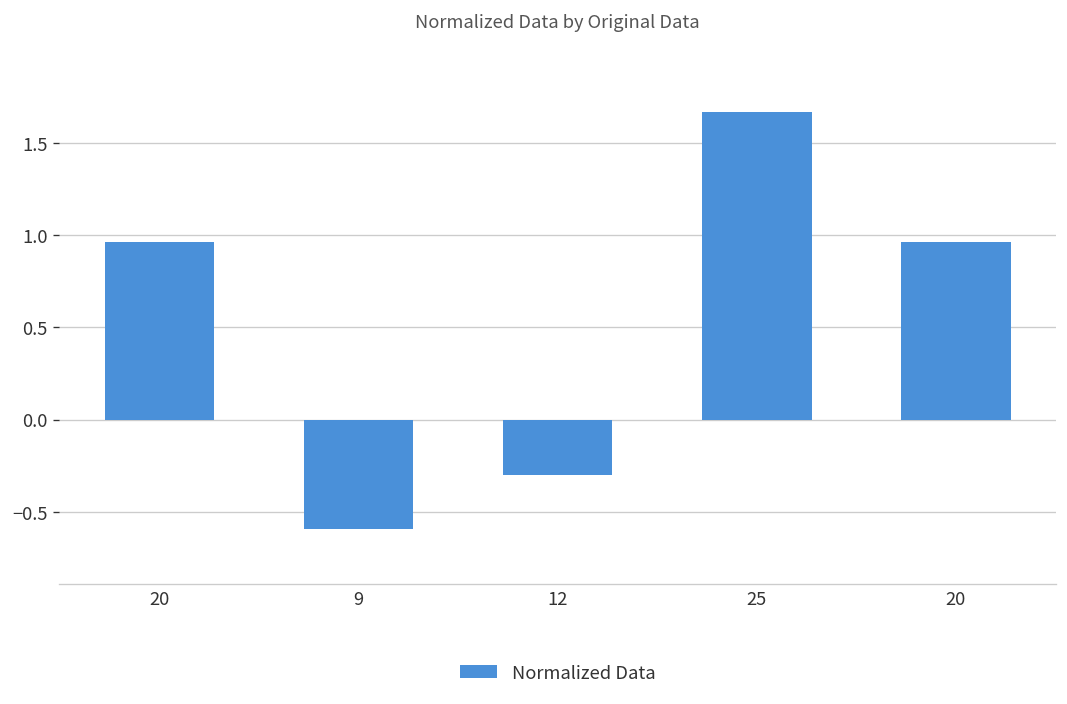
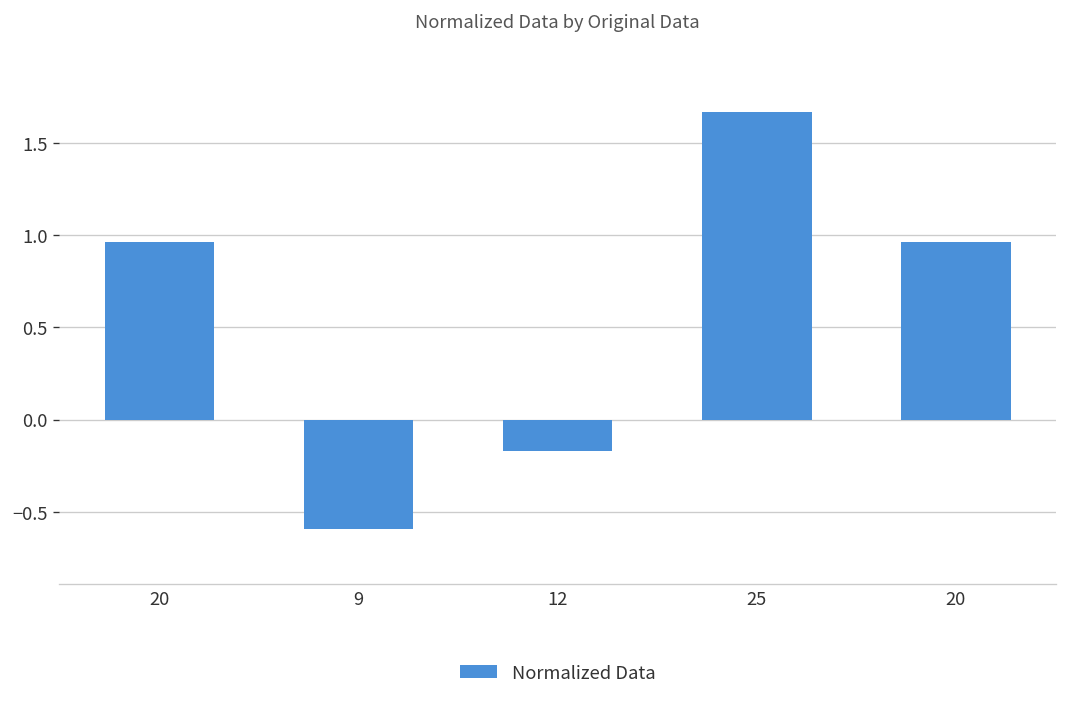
  {
    "9": -0.59,
-   "12": -0.30,
+   "12": -0.17,
    "25": 1.67
  }
